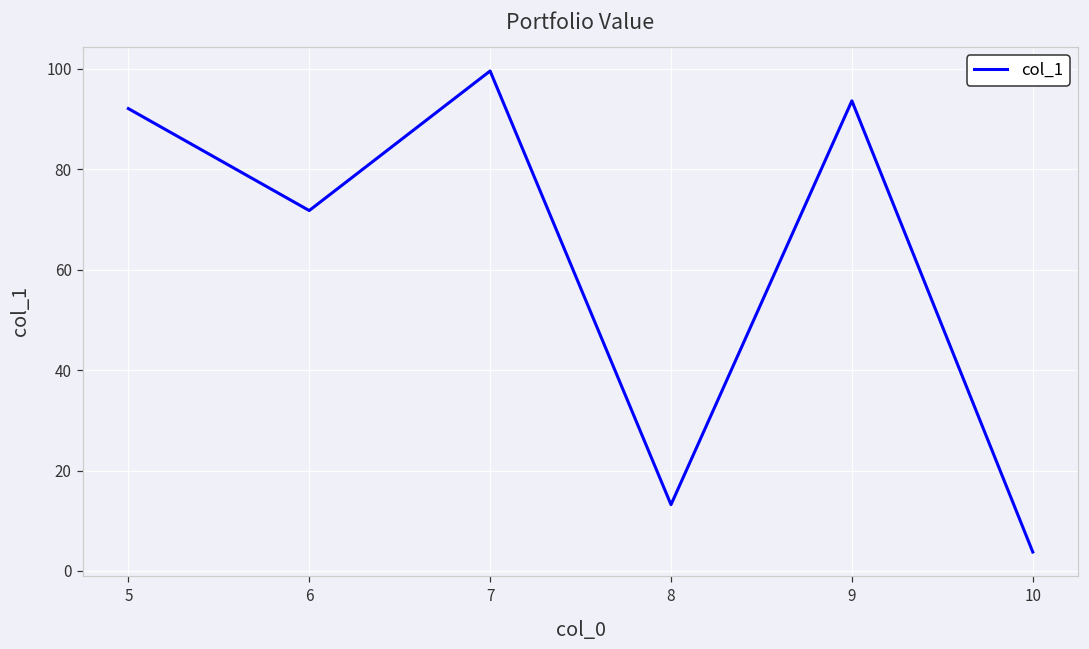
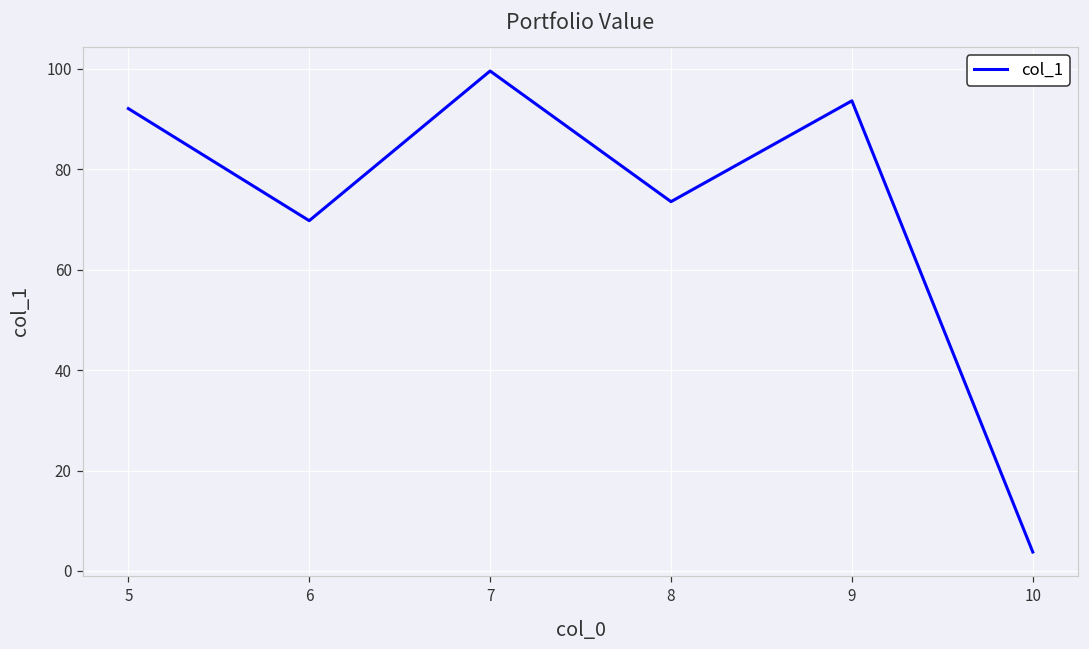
  {
    "5": 92,
-   "6": 72,
+   "6": 70,
    "7": 100,
-   "8": 13,
+   "8": 74,
    "9": 94,
    "10": 4
  }
